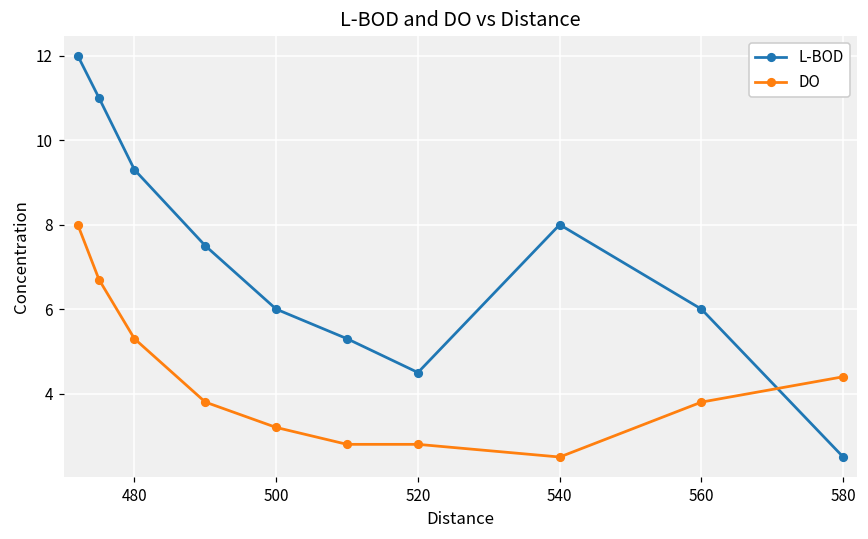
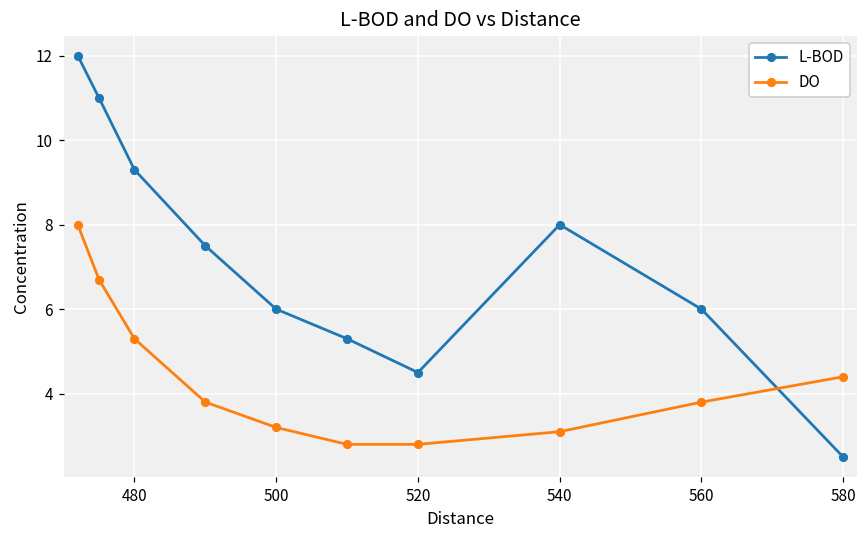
  {
    "L-BOD": {
      "480": 9.3,
      "500": 6.0,
      "520": 4.5,
      "540": 8.0,
      "560": 6.0,
      "580": 2.5
    },
    "DO": {
      "480": 5.3,
      "500": 3.2,
      "520": 2.8,
-     "540": 2.5,
+     "540": 3.1,
      "560": 3.8,
      "580": 4.4
    }
  }
